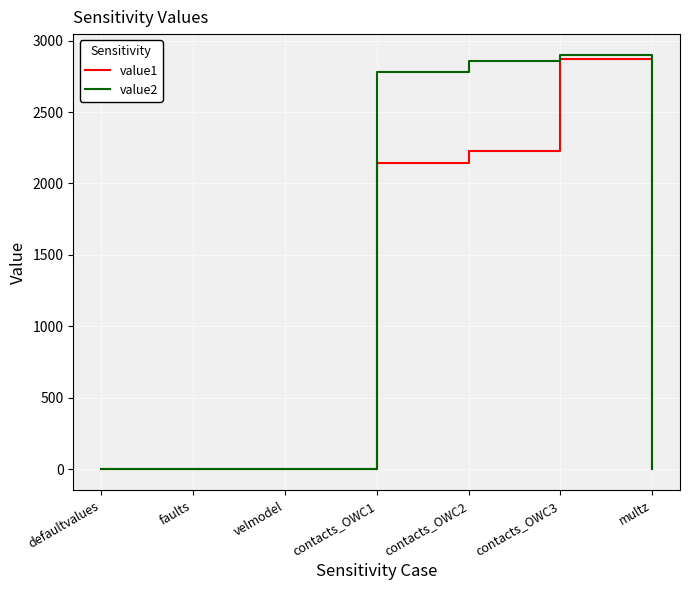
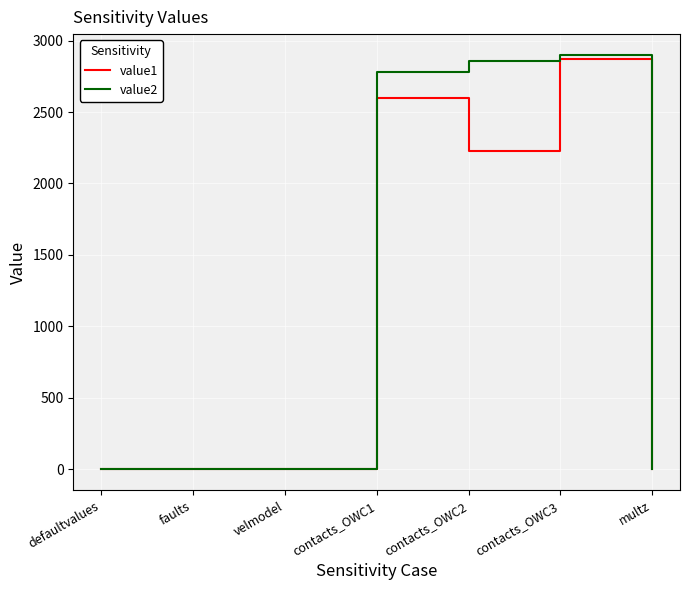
  {
    "value1": {
-     "contacts_OWC1": 2140,
+     "contacts_OWC1": 2600,
      "contacts_OWC2": 2230,
      "contacts_OWC3": 2870
    },
    "value2": {
      "contacts_OWC1": 2780,
      "contacts_OWC2": 2860,
      "contacts_OWC3": 2900
    }
  }
